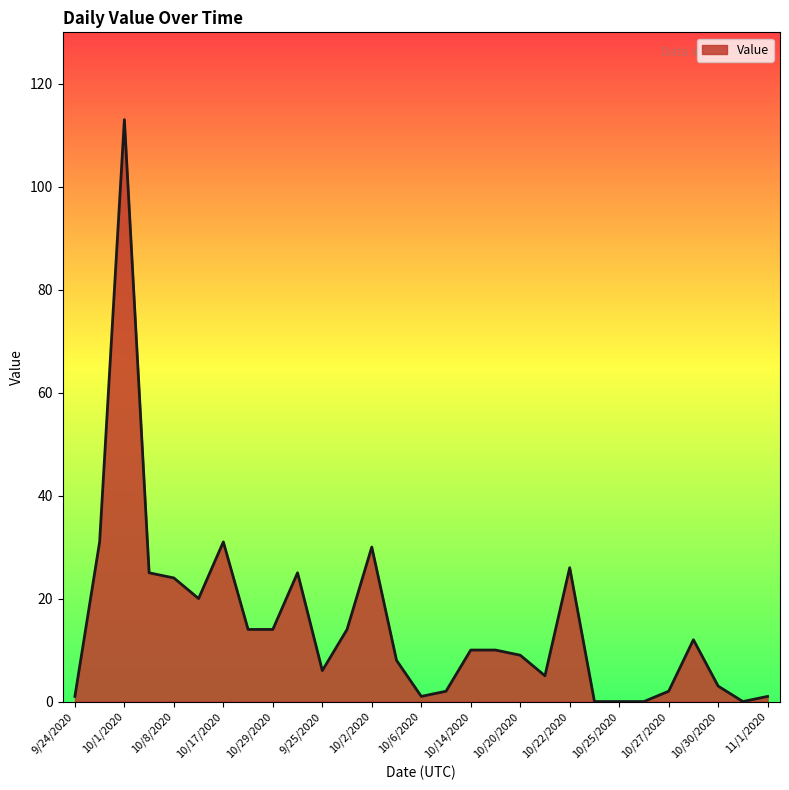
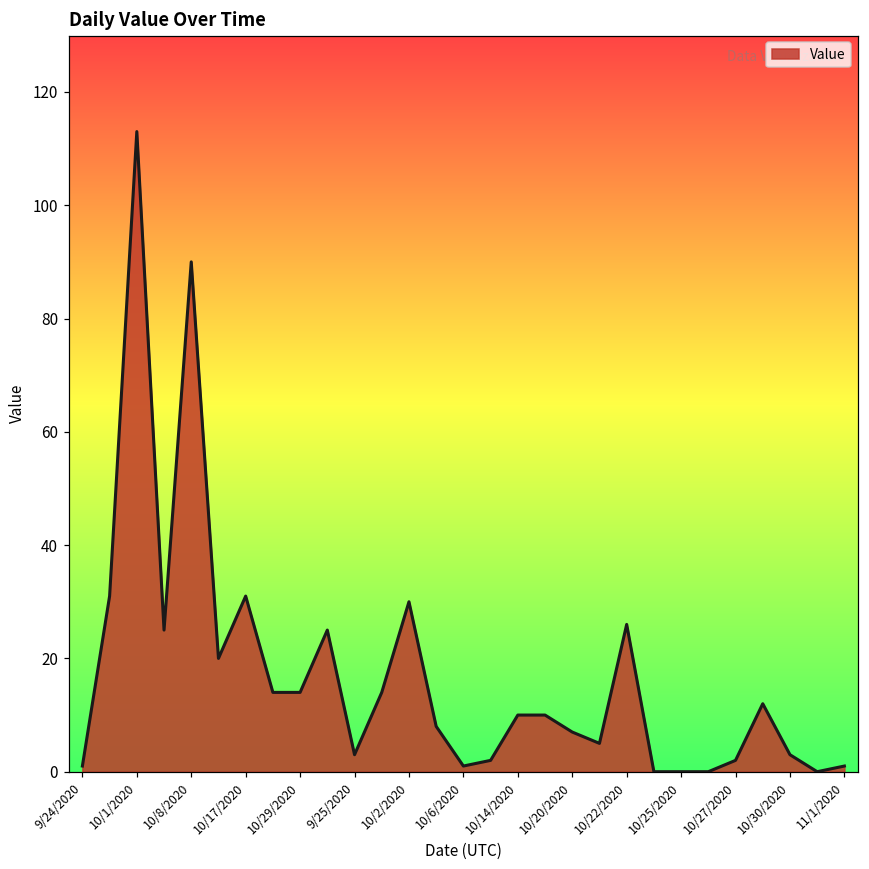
  {
    "9/24/2020": 1,
    "10/1/2020": 113,
-   "10/8/2020": 24,
+   "10/8/2020": 90,
    "10/17/2020": 31,
    "10/29/2020": 14,
-   "9/25/2020": 6,
+   "9/25/2020": 3,
    "10/2/2020": 30,
    "10/6/2020": 1,
    "10/14/2020": 10,
-   "10/20/2020": 9,
+   "10/20/2020": 7,
    "10/22/2020": 26,
    "10/25/2020": 0,
    "10/27/2020": 2,
    "10/30/2020": 3,
    "11/1/2020": 1
  }
